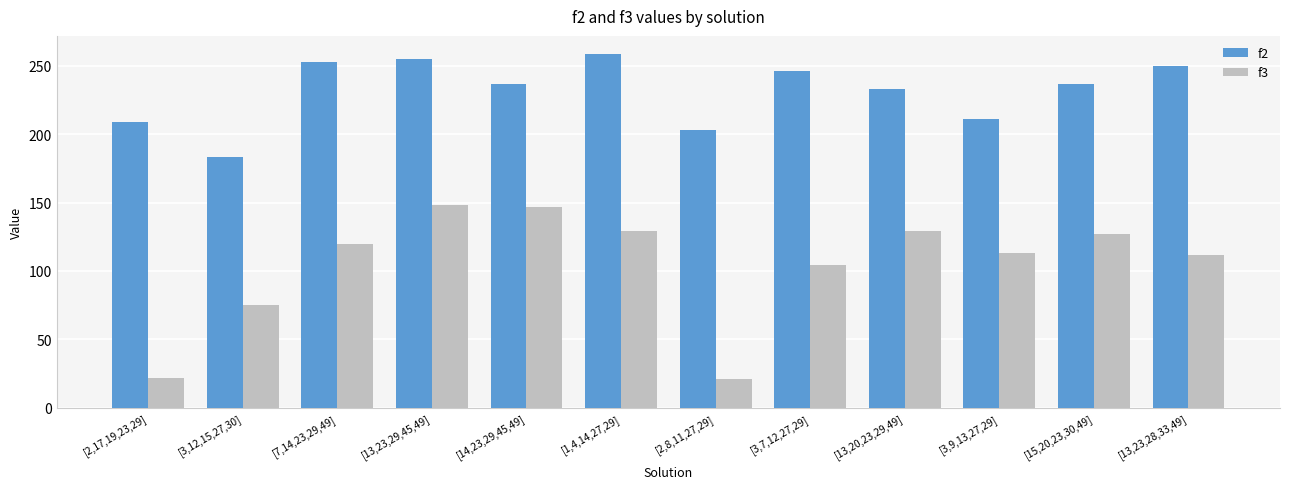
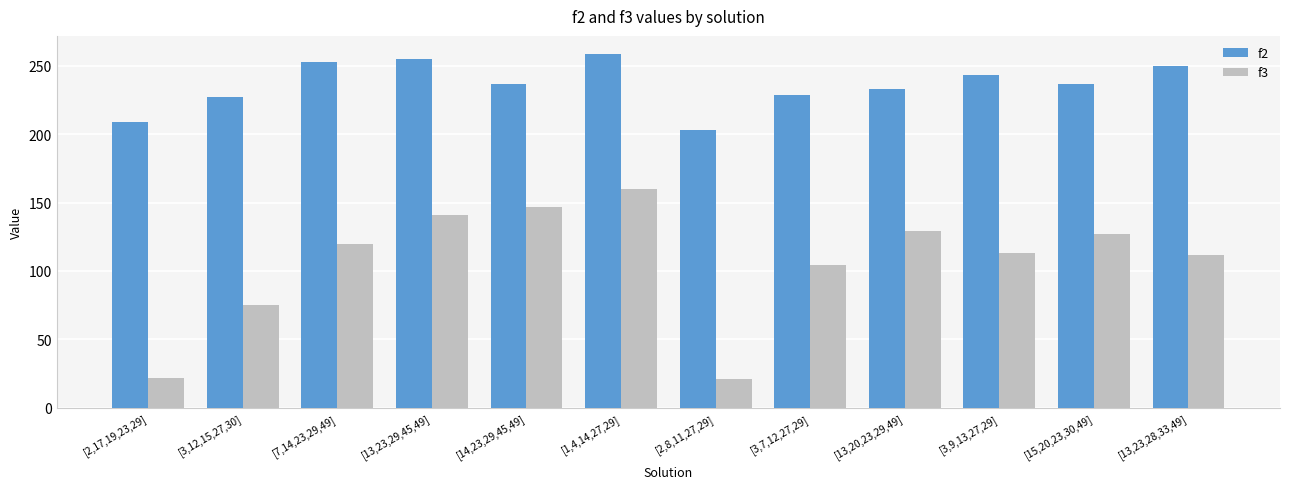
  {
    "f2": {
      "[2,17,19,23,29]": 209,
-     "[3,12,15,27,30]": 183,
+     "[3,12,15,27,30]": 227,
      "[7,14,23,29,49]": 253,
      "[13,23,29,45,49]": 255,
      "[14,23,29,45,49]": 237,
      "[1,4,14,27,29]": 259,
      "[2,8,11,27,29]": 203,
-     "[3,7,12,27,29]": 246,
+     "[3,7,12,27,29]": 229,
      "[13,20,23,29,49]": 233,
-     "[3,9,13,27,29]": 211,
+     "[3,9,13,27,29]": 243,
      "[15,20,23,30,49]": 237,
      "[13,23,28,33,49]": 250
    },
    "f3": {
      "[2,17,19,23,29]": 22,
      "[3,12,15,27,30]": 75,
      "[7,14,23,29,49]": 120,
-     "[13,23,29,45,49]": 148,
+     "[13,23,29,45,49]": 141,
      "[14,23,29,45,49]": 147,
-     "[1,4,14,27,29]": 129,
+     "[1,4,14,27,29]": 160,
      "[2,8,11,27,29]": 21,
      "[3,7,12,27,29]": 104,
      "[13,20,23,29,49]": 129,
      "[3,9,13,27,29]": 113,
      "[15,20,23,30,49]": 127,
      "[13,23,28,33,49]": 112
    }
  }
